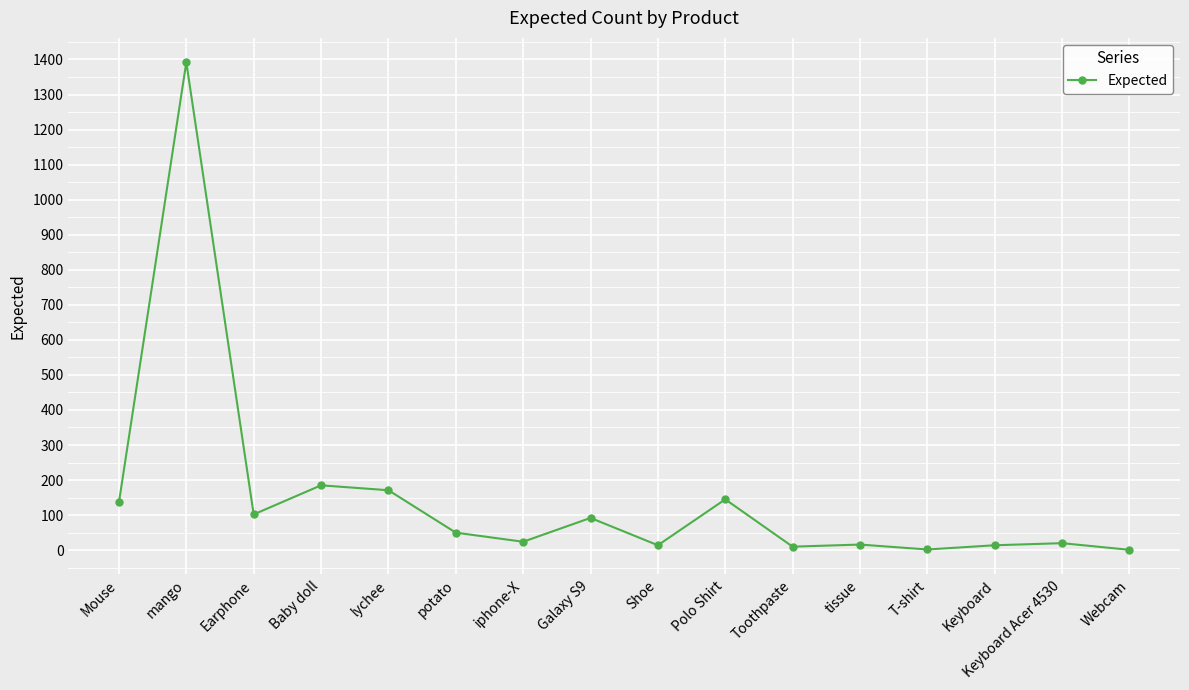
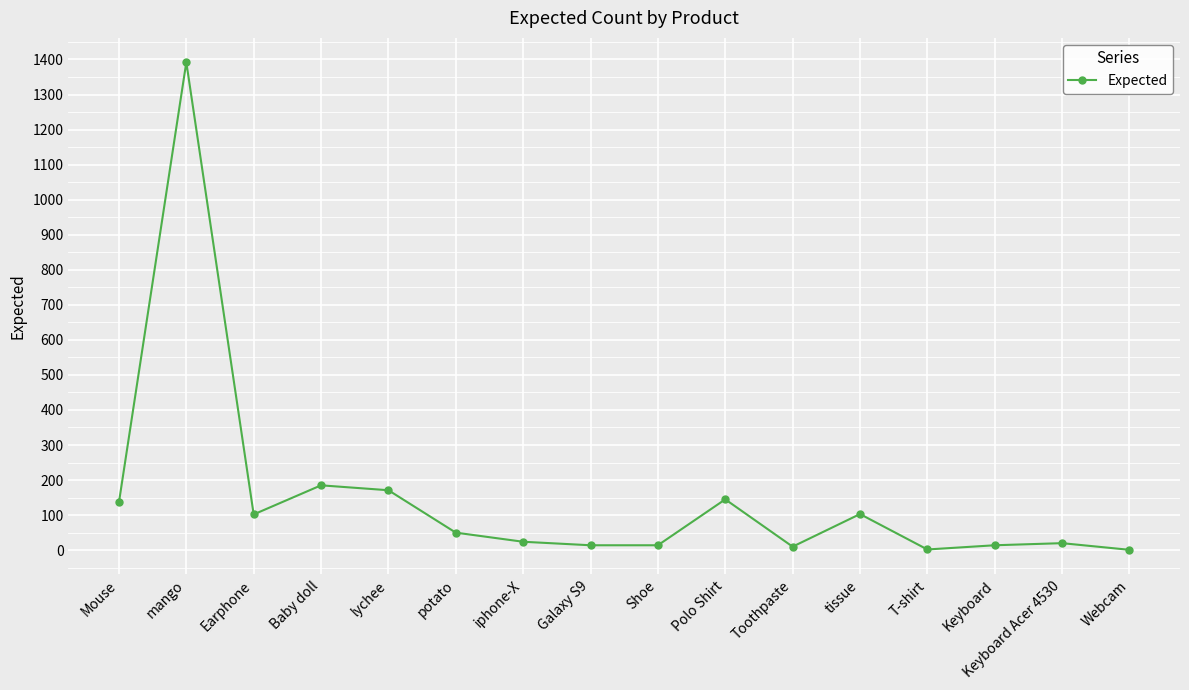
  {
    "Mouse": 140,
    "mango": 1390,
    "Earphone": 100,
    "Baby doll": 190,
    "lychee": 170,
    "potato": 50,
    "iphone-X": 20,
-   "Galaxy S9": 90,
+   "Galaxy S9": 10,
    "Shoe": 10,
    "Polo Shirt": 150,
    "Toothpaste": 10,
-   "tissue": 20,
+   "tissue": 100,
    "T-shirt": 0,
    "Keyboard": 10,
    "Keyboard Acer 4530": 20,
    "Webcam": 0
  }
